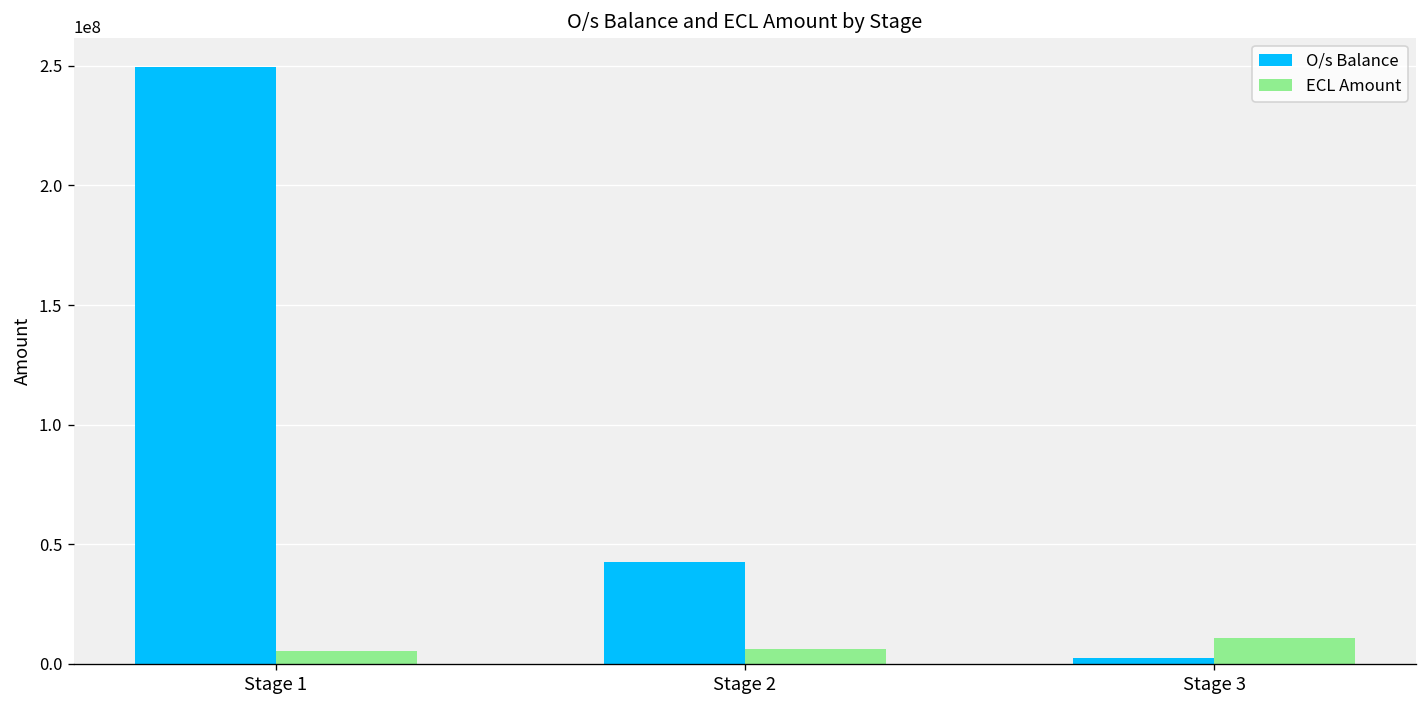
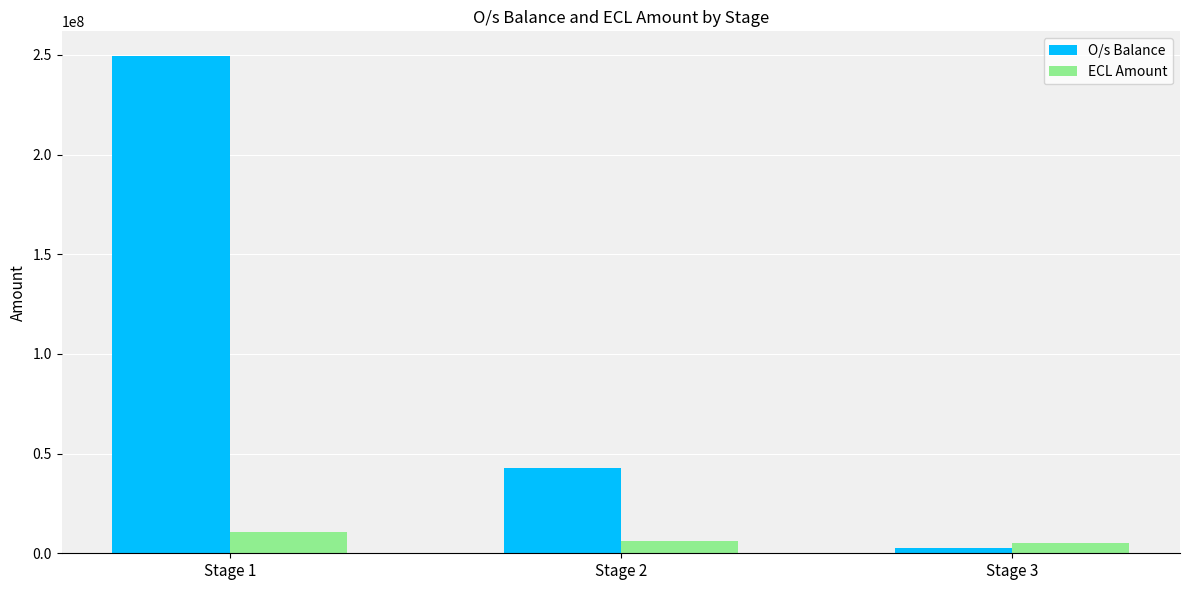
  {
    "O/s Balance": {
      "Stage 1": 249000000,
      "Stage 2": 43000000,
      "Stage 3": 2000000
    },
    "ECL Amount": {
-     "Stage 1": 5000000,
+     "Stage 1": 11000000,
      "Stage 2": 6000000,
-     "Stage 3": 11000000
+     "Stage 3": 5000000
    }
  }
